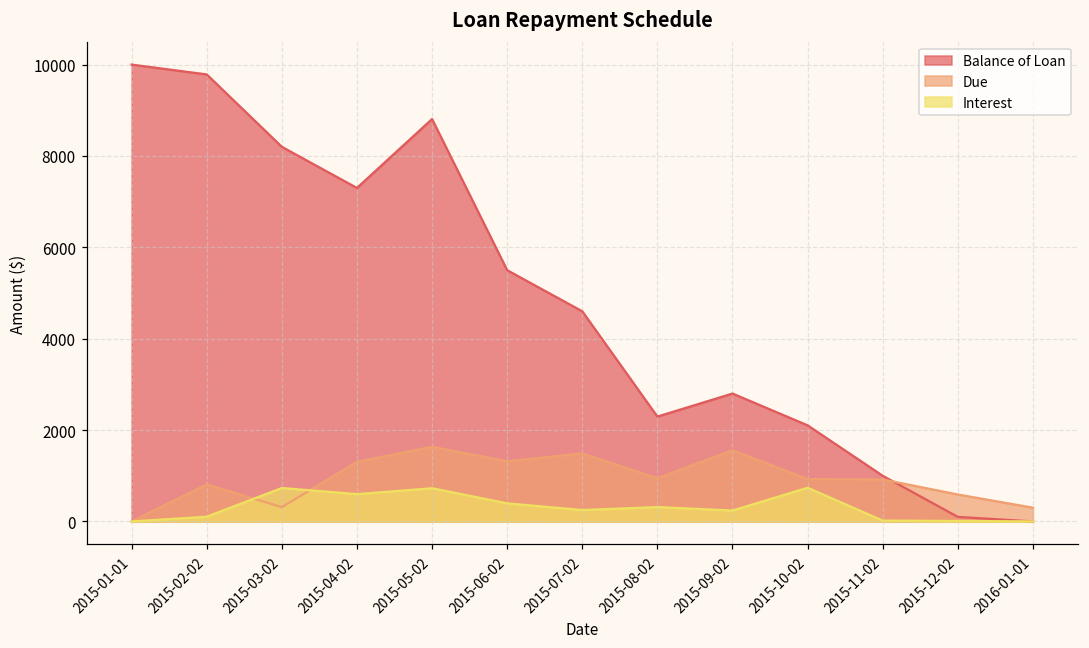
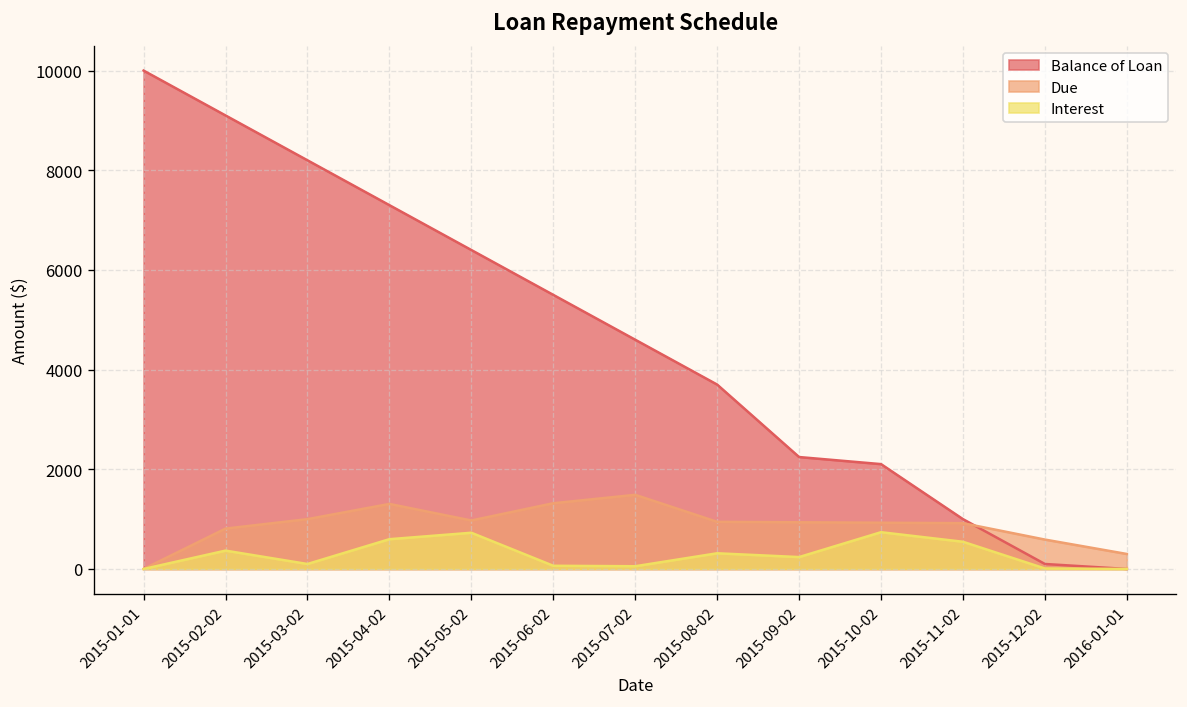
  {
    "Balance of Loan": {
      "2015-01-01": 10000,
-     "2015-02-02": 9800,
+     "2015-02-02": 9100,
      "2015-03-02": 8200,
      "2015-04-02": 7300,
-     "2015-05-02": 8800,
+     "2015-05-02": 6400,
      "2015-06-02": 5500,
      "2015-07-02": 4600,
-     "2015-08-02": 2300,
-     "2015-09-02": 2800,
+     "2015-08-02": 3700,
+     "2015-09-02": 2200,
      "2015-10-02": 2100,
      "2015-11-02": 1000,
      "2015-12-02": 100
    },
    "Due": {
      "2015-02-02": 800,
-     "2015-03-02": 300,
+     "2015-03-02": 1000,
      "2015-04-02": 1300,
-     "2015-05-02": 1600,
+     "2015-05-02": 1000,
      "2015-06-02": 1300,
      "2015-07-02": 1500,
      "2015-08-02": 900,
-     "2015-09-02": 1600,
+     "2015-09-02": 900,
      "2015-10-02": 900,
      "2015-11-02": 900,
      "2015-12-02": 600,
      "2016-01-01": 300
    },
    "Interest": {
-     "2015-02-02": 100,
-     "2015-03-02": 700,
+     "2015-02-02": 400,
+     "2015-03-02": 100,
      "2015-04-02": 600,
      "2015-05-02": 700,
-     "2015-06-02": 400,
-     "2015-07-02": 300,
+     "2015-06-02": 100,
+     "2015-07-02": 100,
      "2015-08-02": 300,
      "2015-09-02": 200,
      "2015-10-02": 700,
-     "2015-11-02": 0,
+     "2015-11-02": 500,
      "2015-12-02": 0
    }
  }
